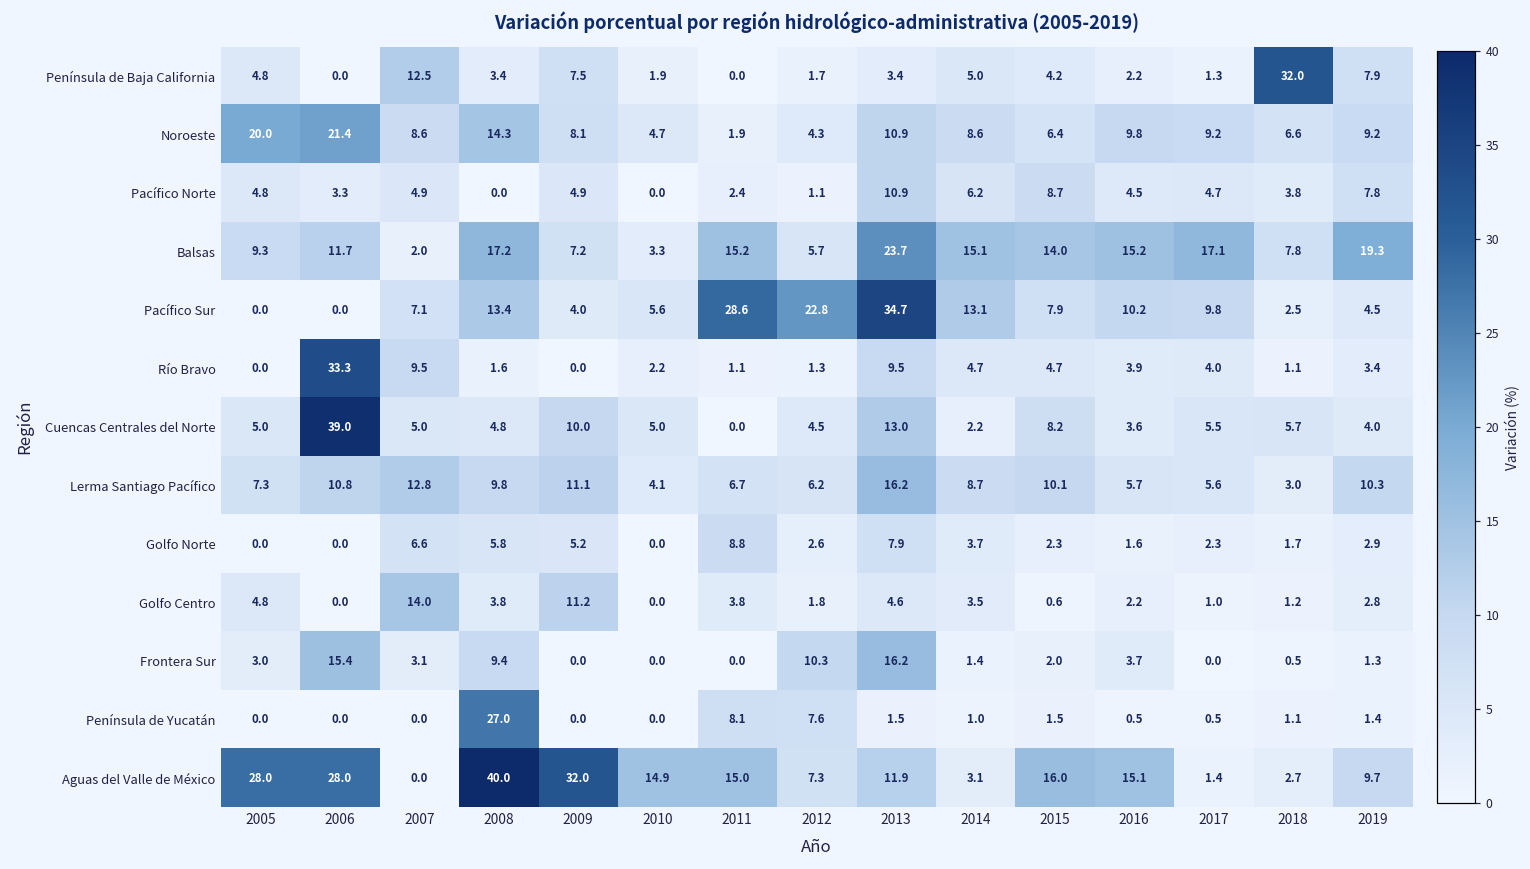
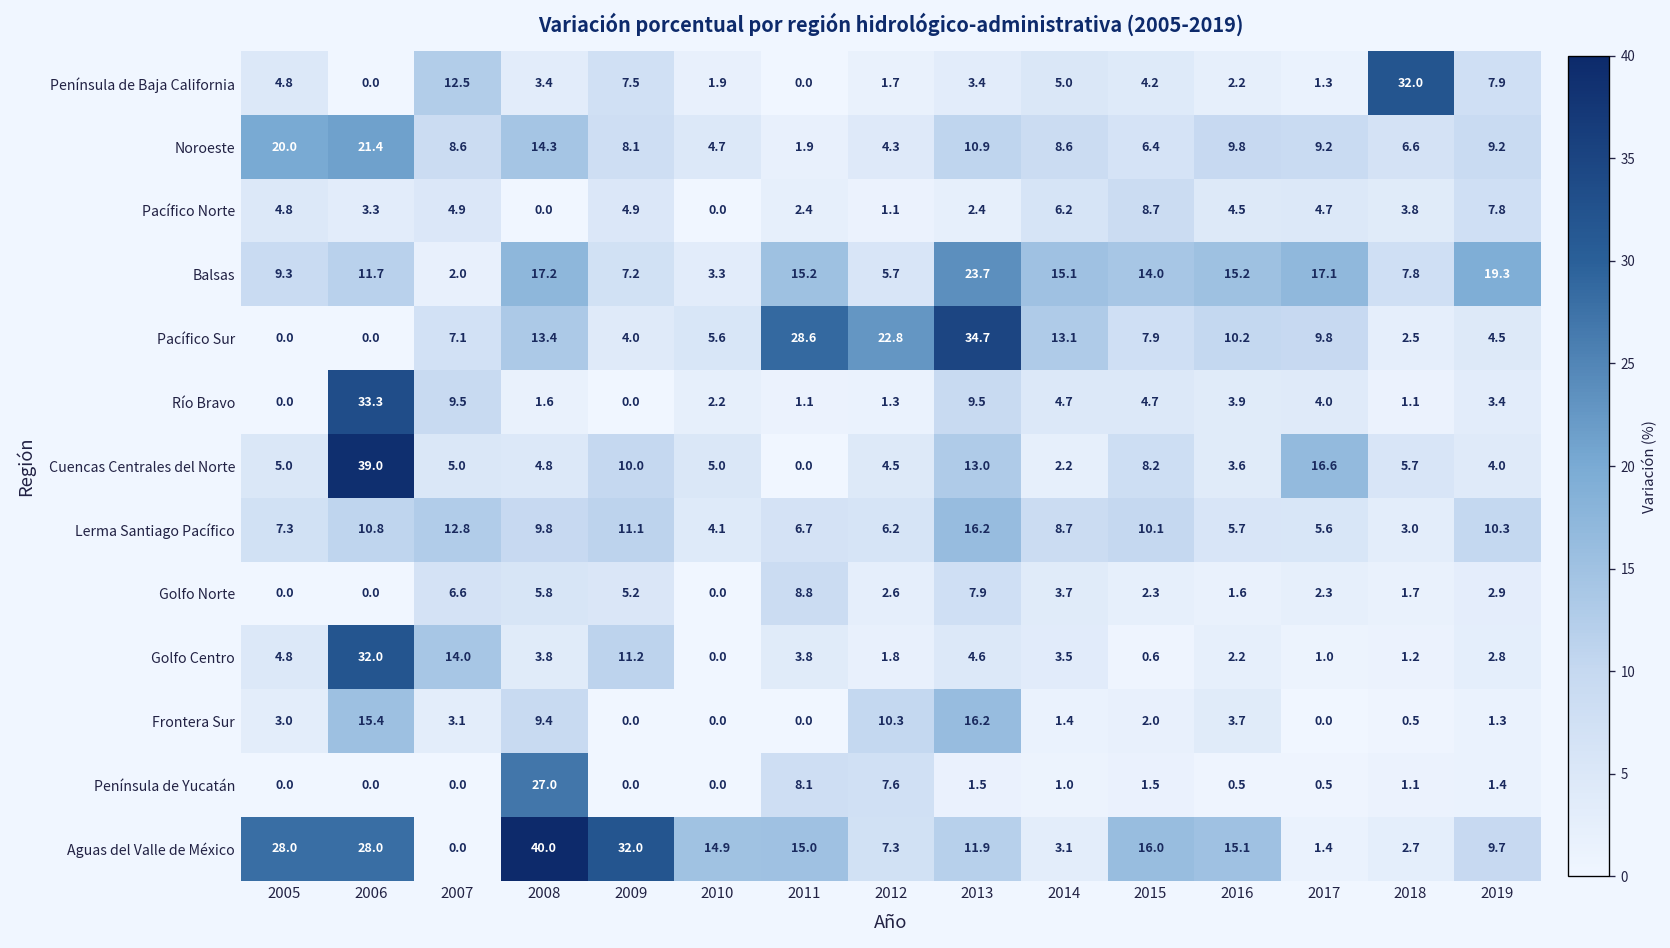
  {
    "Península de Baja California": {
      "2005": 4.8,
      "2006": 0.0,
      "2007": 12.5,
      "2008": 3.4,
      "2009": 7.5,
      "2010": 1.9,
      "2011": 0.0,
      "2012": 1.7,
      "2013": 3.4,
      "2014": 5.0,
      "2015": 4.2,
      "2016": 2.2,
      "2017": 1.3,
      "2018": 32.0,
      "2019": 7.9
    },
    "Noroeste": {
      "2005": 20.0,
      "2006": 21.4,
      "2007": 8.6,
      "2008": 14.3,
      "2009": 8.1,
      "2010": 4.7,
      "2011": 1.9,
      "2012": 4.3,
      "2013": 10.9,
      "2014": 8.6,
      "2015": 6.4,
      "2016": 9.8,
      "2017": 9.2,
      "2018": 6.6,
      "2019": 9.2
    },
    "Pacífico Norte": {
      "2005": 4.8,
      "2006": 3.3,
      "2007": 4.9,
      "2008": 0.0,
      "2009": 4.9,
      "2010": 0.0,
      "2011": 2.4,
      "2012": 1.1,
-     "2013": 10.9,
+     "2013": 2.4,
      "2014": 6.2,
      "2015": 8.7,
      "2016": 4.5,
      "2017": 4.7,
      "2018": 3.8,
      "2019": 7.8
    },
    "Balsas": {
      "2005": 9.3,
      "2006": 11.7,
      "2007": 2.0,
      "2008": 17.2,
      "2009": 7.2,
      "2010": 3.3,
      "2011": 15.2,
      "2012": 5.7,
      "2013": 23.7,
      "2014": 15.1,
      "2015": 14.0,
      "2016": 15.2,
      "2017": 17.1,
      "2018": 7.8,
      "2019": 19.3
    },
    "Pacífico Sur": {
      "2005": 0.0,
      "2006": 0.0,
      "2007": 7.1,
      "2008": 13.4,
      "2009": 4.0,
      "2010": 5.6,
      "2011": 28.6,
      "2012": 22.8,
      "2013": 34.7,
      "2014": 13.1,
      "2015": 7.9,
      "2016": 10.2,
      "2017": 9.8,
      "2018": 2.5,
      "2019": 4.5
    },
    "Río Bravo": {
      "2005": 0.0,
      "2006": 33.3,
      "2007": 9.5,
      "2008": 1.6,
      "2009": 0.0,
      "2010": 2.2,
      "2011": 1.1,
      "2012": 1.3,
      "2013": 9.5,
      "2014": 4.7,
      "2015": 4.7,
      "2016": 3.9,
      "2017": 4.0,
      "2018": 1.1,
      "2019": 3.4
    },
    "Cuencas Centrales del Norte": {
      "2005": 5.0,
      "2006": 39.0,
      "2007": 5.0,
      "2008": 4.8,
      "2009": 10.0,
      "2010": 5.0,
      "2011": 0.0,
      "2012": 4.5,
      "2013": 13.0,
      "2014": 2.2,
      "2015": 8.2,
      "2016": 3.6,
-     "2017": 5.5,
+     "2017": 16.6,
      "2018": 5.7,
      "2019": 4.0
    },
    "Lerma Santiago Pacífico": {
      "2005": 7.3,
      "2006": 10.8,
      "2007": 12.8,
      "2008": 9.8,
      "2009": 11.1,
      "2010": 4.1,
      "2011": 6.7,
      "2012": 6.2,
      "2013": 16.2,
      "2014": 8.7,
      "2015": 10.1,
      "2016": 5.7,
      "2017": 5.6,
      "2018": 3.0,
      "2019": 10.3
    },
    "Golfo Norte": {
      "2005": 0.0,
      "2006": 0.0,
      "2007": 6.6,
      "2008": 5.8,
      "2009": 5.2,
      "2010": 0.0,
      "2011": 8.8,
      "2012": 2.6,
      "2013": 7.9,
      "2014": 3.7,
      "2015": 2.3,
      "2016": 1.6,
      "2017": 2.3,
      "2018": 1.7,
      "2019": 2.9
    },
    "Golfo Centro": {
      "2005": 4.8,
-     "2006": 0.0,
+     "2006": 32.0,
      "2007": 14.0,
      "2008": 3.8,
      "2009": 11.2,
      "2010": 0.0,
      "2011": 3.8,
      "2012": 1.8,
      "2013": 4.6,
      "2014": 3.5,
      "2015": 0.6,
      "2016": 2.2,
      "2017": 1.0,
      "2018": 1.2,
      "2019": 2.8
    },
    "Frontera Sur": {
      "2005": 3.0,
      "2006": 15.4,
      "2007": 3.1,
      "2008": 9.4,
      "2009": 0.0,
      "2010": 0.0,
      "2011": 0.0,
      "2012": 10.3,
      "2013": 16.2,
      "2014": 1.4,
      "2015": 2.0,
      "2016": 3.7,
      "2017": 0.0,
      "2018": 0.5,
      "2019": 1.3
    },
    "Península de Yucatán": {
      "2005": 0.0,
      "2006": 0.0,
      "2007": 0.0,
      "2008": 27.0,
      "2009": 0.0,
      "2010": 0.0,
      "2011": 8.1,
      "2012": 7.6,
      "2013": 1.5,
      "2014": 1.0,
      "2015": 1.5,
      "2016": 0.5,
      "2017": 0.5,
      "2018": 1.1,
      "2019": 1.4
    },
    "Aguas del Valle de México": {
      "2005": 28.0,
      "2006": 28.0,
      "2007": 0.0,
      "2008": 40.0,
      "2009": 32.0,
      "2010": 14.9,
      "2011": 15.0,
      "2012": 7.3,
      "2013": 11.9,
      "2014": 3.1,
      "2015": 16.0,
      "2016": 15.1,
      "2017": 1.4,
      "2018": 2.7,
      "2019": 9.7
    }
  }
